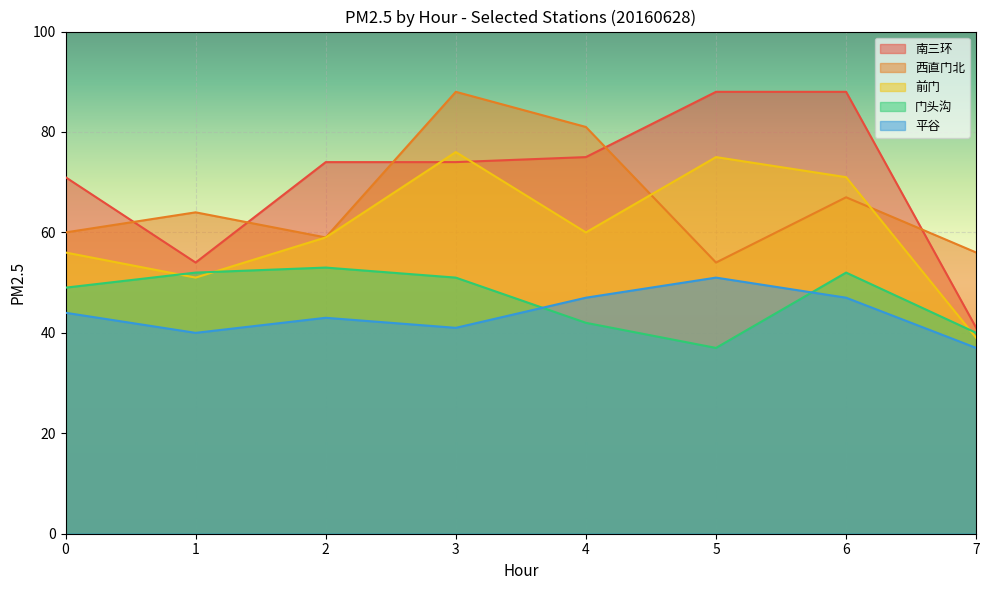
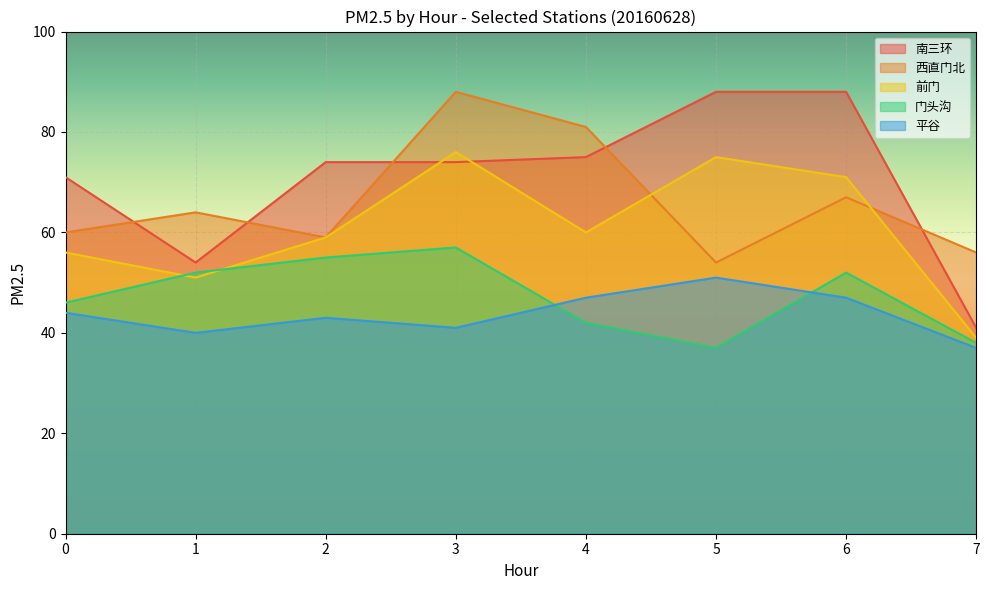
  {
    "门头沟": {
-     "0": 49,
+     "0": 46,
      "1": 52,
-     "2": 53,
-     "3": 51,
+     "2": 55,
+     "3": 57,
      "4": 42,
      "5": 37,
      "6": 52,
-     "7": 40
+     "7": 38
    },
    "平谷": {
      "0": 44,
      "1": 40,
      "2": 43,
      "3": 41,
      "4": 47,
      "5": 51,
      "6": 47,
      "7": 37
    }
  }
